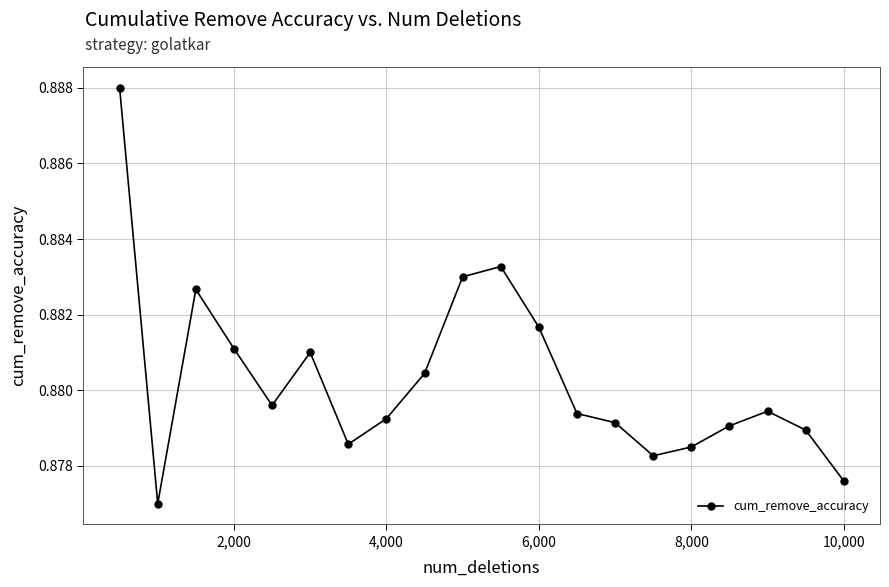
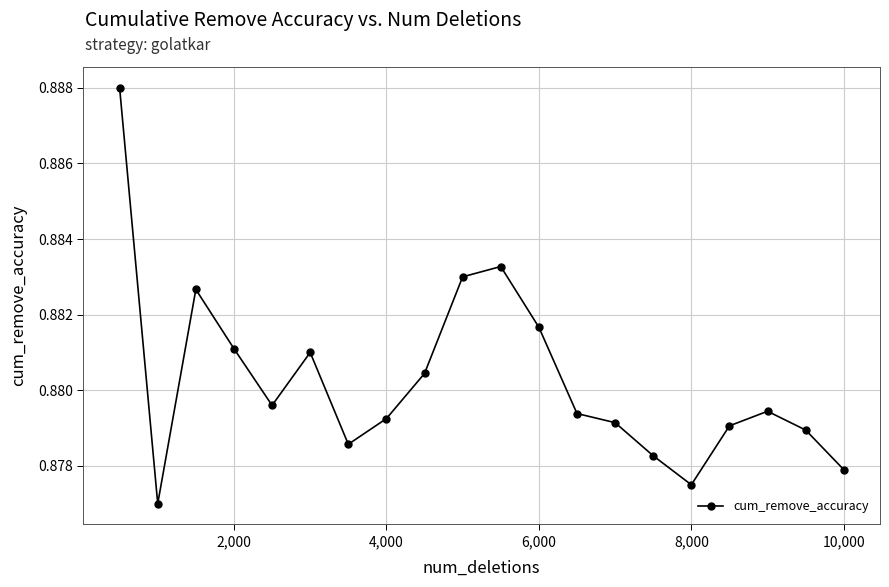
  {
    "2,000": 0.8811,
    "4,000": 0.8793,
    "6,000": 0.8817,
-   "8,000": 0.8785,
-   "10,000": 0.8776
+   "8,000": 0.8775,
+   "10,000": 0.8779
  }
